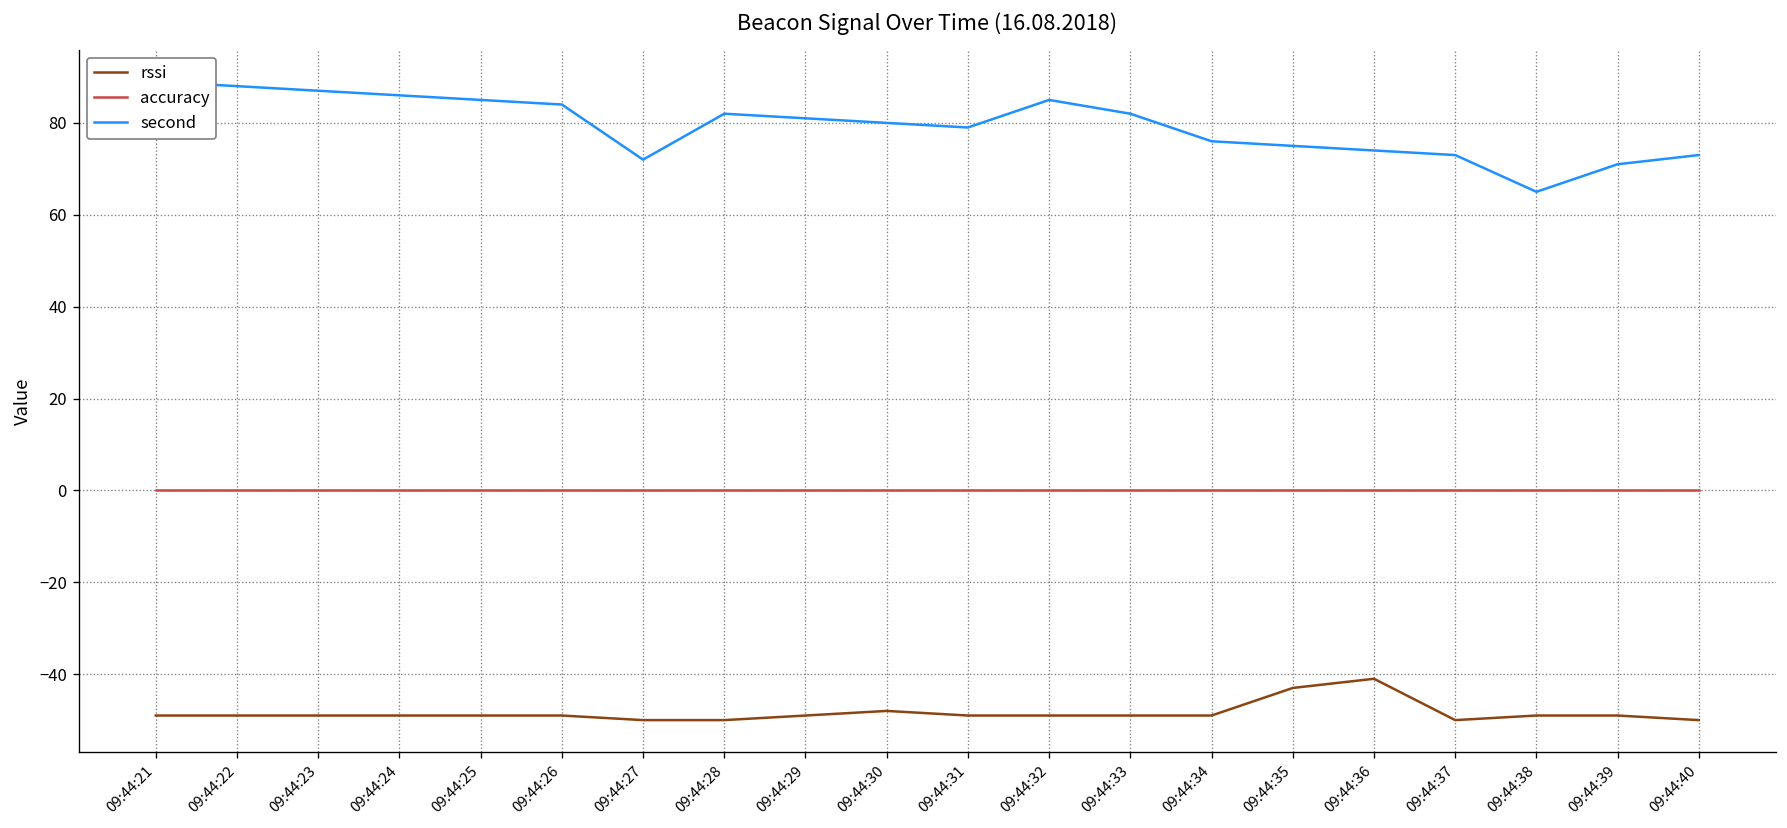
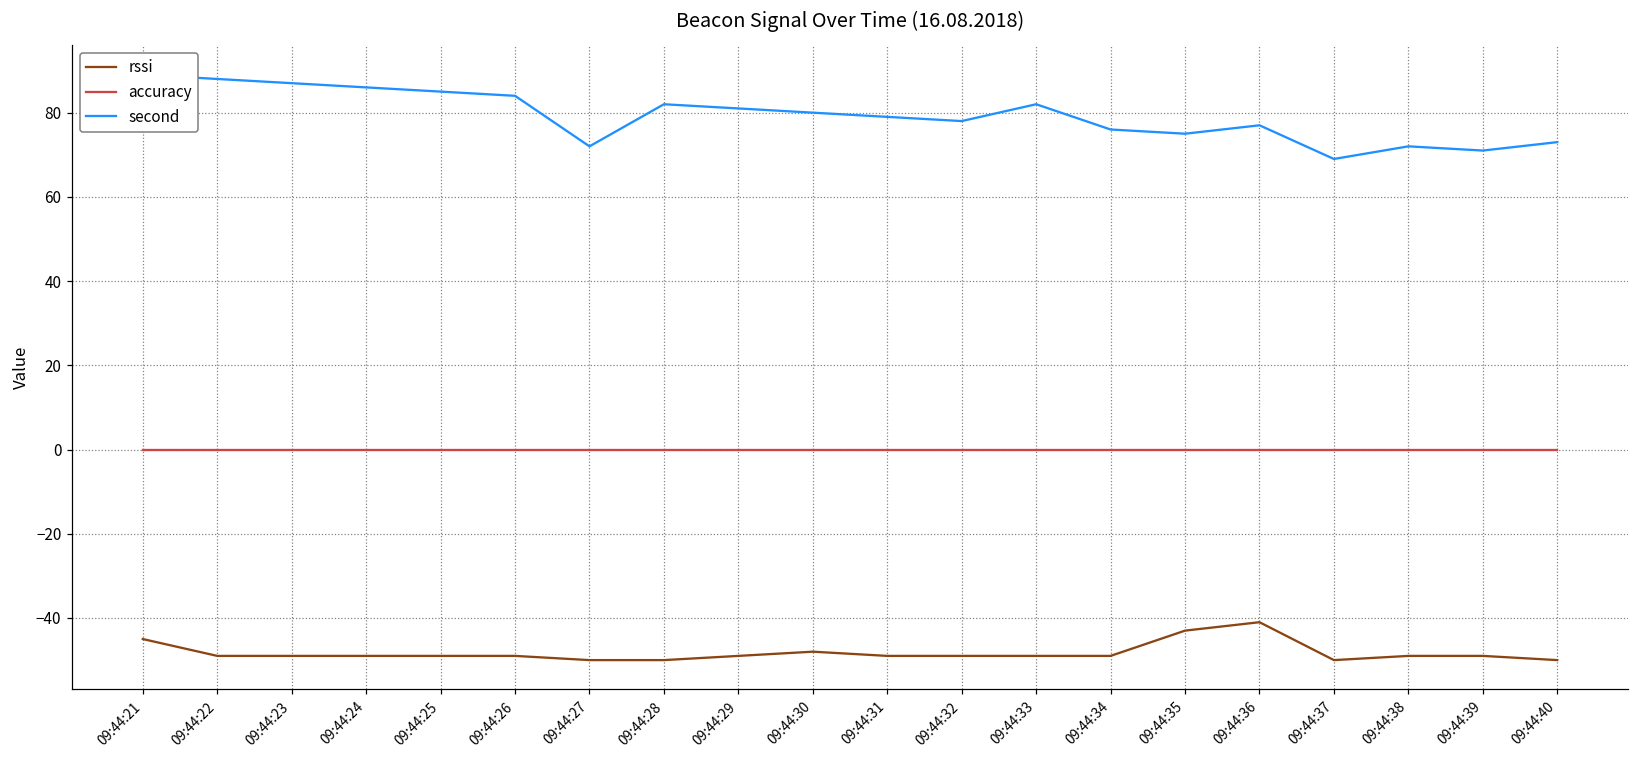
  {
    "rssi": {
-     "09:44:21": -49,
+     "09:44:21": -45,
      "09:44:22": -49,
      "09:44:23": -49,
      "09:44:24": -49,
      "09:44:25": -49,
      "09:44:26": -49,
      "09:44:27": -50,
      "09:44:28": -50,
      "09:44:29": -49,
      "09:44:30": -48,
      "09:44:31": -49,
      "09:44:32": -49,
      "09:44:33": -49,
      "09:44:34": -49,
      "09:44:35": -43,
      "09:44:36": -41,
      "09:44:37": -50,
      "09:44:38": -49,
      "09:44:39": -49,
      "09:44:40": -50
    },
    "accuracy": {
      "09:44:21": 0,
      "09:44:22": 0,
      "09:44:23": 0,
      "09:44:24": 0,
      "09:44:25": 0,
      "09:44:26": 0,
      "09:44:27": 0,
      "09:44:28": 0,
      "09:44:29": 0,
      "09:44:30": 0,
      "09:44:31": 0,
      "09:44:32": 0,
      "09:44:33": 0,
      "09:44:34": 0,
      "09:44:35": 0,
      "09:44:36": 0,
      "09:44:37": 0,
      "09:44:38": 0,
      "09:44:39": 0,
      "09:44:40": 0
    },
    "second": {
      "09:44:22": 88,
      "09:44:23": 87,
      "09:44:24": 86,
      "09:44:25": 85,
      "09:44:26": 84,
      "09:44:27": 72,
      "09:44:28": 82,
      "09:44:29": 81,
      "09:44:30": 80,
      "09:44:31": 79,
-     "09:44:32": 85,
+     "09:44:32": 78,
      "09:44:33": 82,
      "09:44:34": 76,
      "09:44:35": 75,
-     "09:44:36": 74,
-     "09:44:37": 73,
-     "09:44:38": 65,
+     "09:44:36": 77,
+     "09:44:37": 69,
+     "09:44:38": 72,
      "09:44:39": 71,
      "09:44:40": 73
    }
  }
